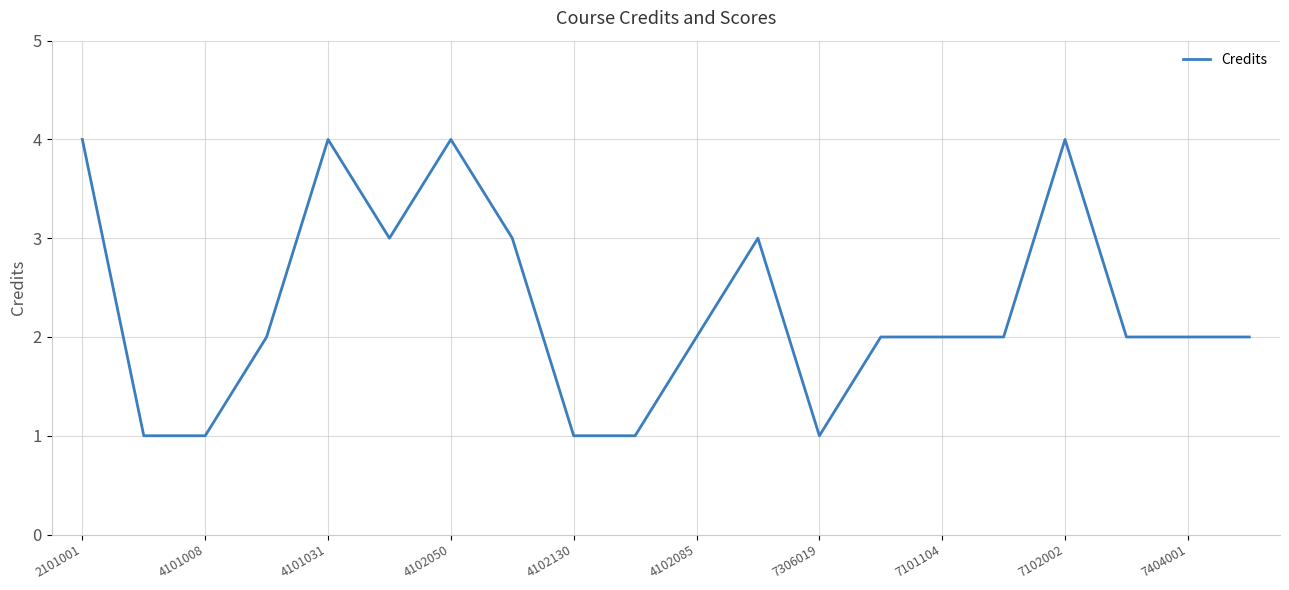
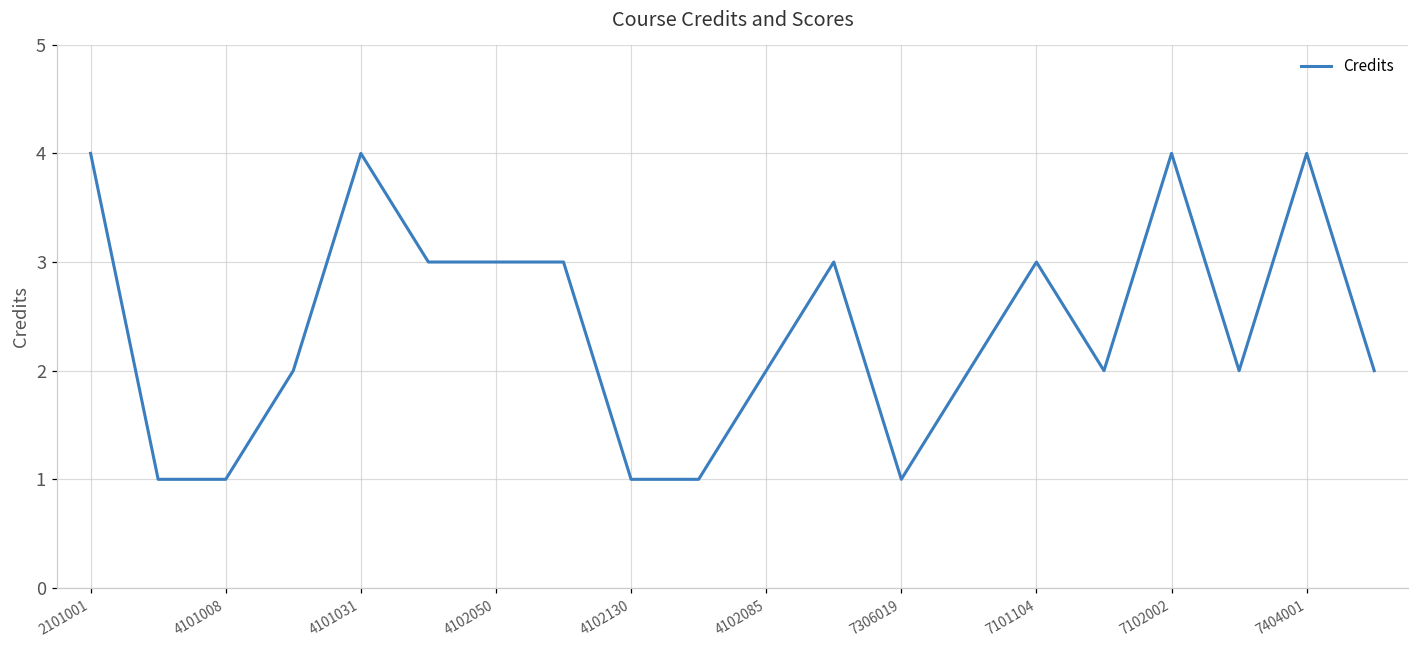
  {
    "2101001": 4,
    "4101008": 1,
    "4101031": 4,
-   "4102050": 4,
+   "4102050": 3,
    "4102130": 1,
    "4102085": 2,
    "7306019": 1,
-   "7101104": 2,
+   "7101104": 3,
    "7102002": 4,
-   "7404001": 2
+   "7404001": 4
  }
